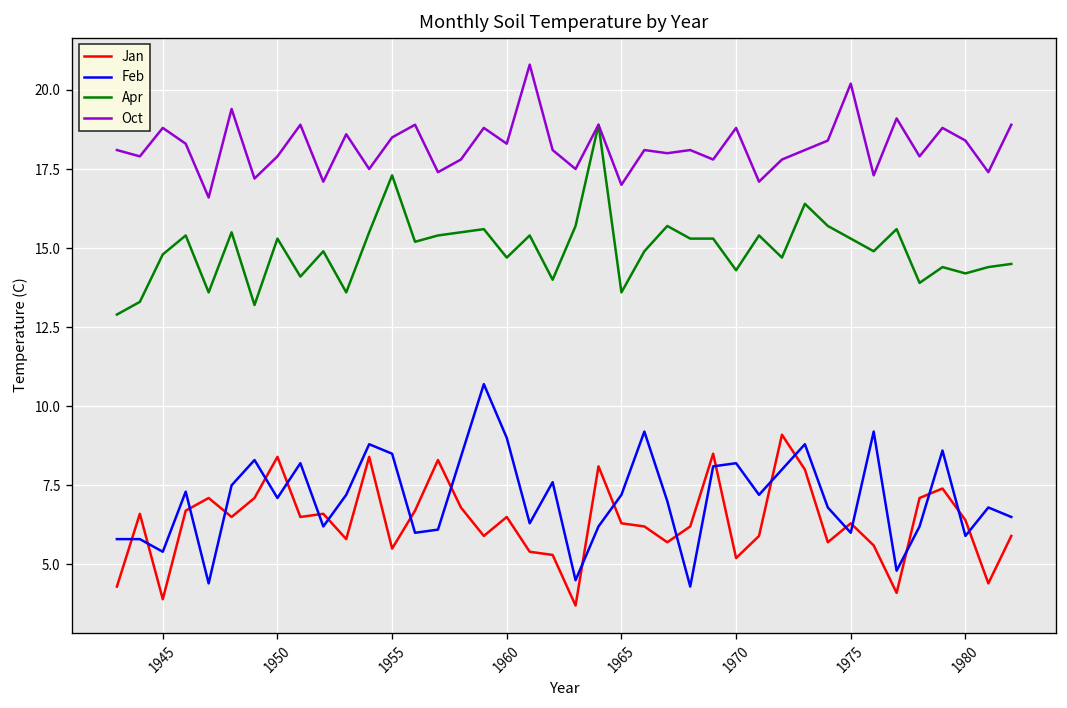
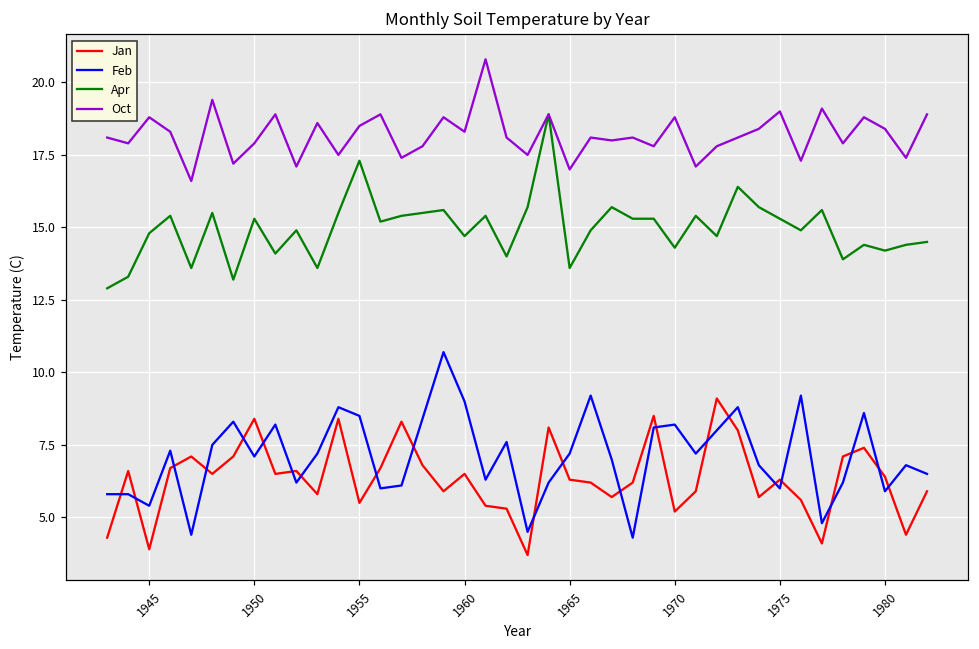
  {
    "Jan": {
      "1945": 3.9,
      "1950": 8.4,
      "1955": 5.5,
      "1960": 6.5,
      "1965": 6.3,
      "1970": 5.2,
      "1975": 6.3,
      "1980": 6.4
    },
    "Feb": {
      "1945": 5.4,
      "1950": 7.1,
      "1955": 8.5,
      "1960": 9.0,
      "1965": 7.2,
      "1970": 8.2,
      "1975": 6.0,
      "1980": 5.9
    },
    "Apr": {
      "1945": 14.8,
      "1950": 15.3,
      "1955": 17.3,
      "1960": 14.7,
      "1965": 13.6,
      "1970": 14.3,
      "1975": 15.3,
      "1980": 14.2
    },
    "Oct": {
      "1945": 18.8,
      "1950": 17.9,
      "1955": 18.5,
      "1960": 18.3,
      "1965": 17.0,
      "1970": 18.8,
-     "1975": 20.2,
+     "1975": 19.0,
      "1980": 18.4
    }
  }
